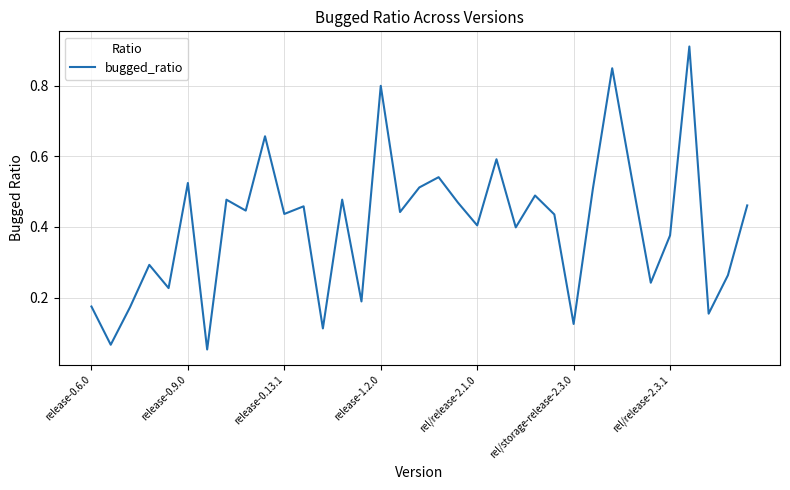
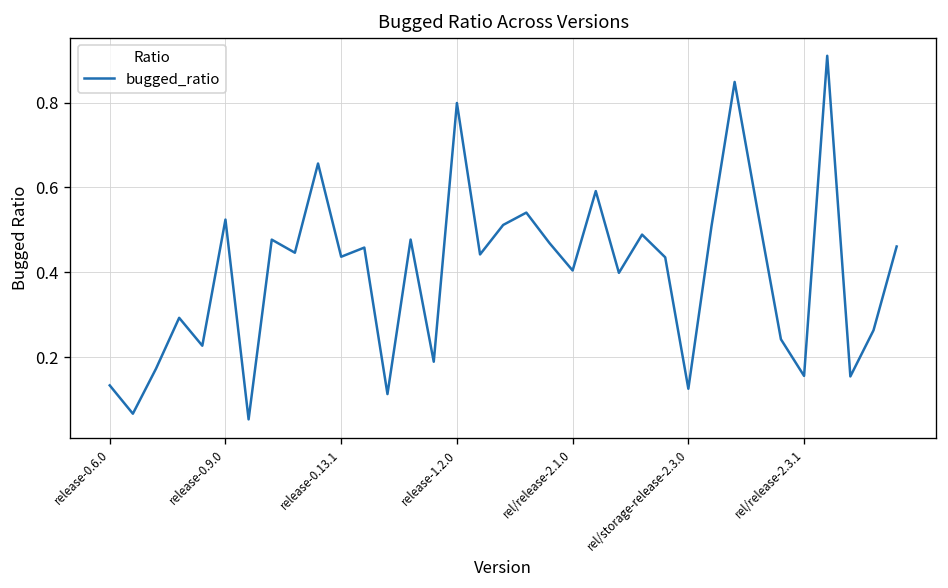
  {
-   "release-0.6.0": 0.17,
+   "release-0.6.0": 0.13,
    "release-0.9.0": 0.52,
    "release-0.13.1": 0.44,
    "release-1.2.0": 0.80,
    "rel/release-2.1.0": 0.40,
    "rel/storage-release-2.3.0": 0.13,
-   "rel/release-2.3.1": 0.38
+   "rel/release-2.3.1": 0.16
  }
